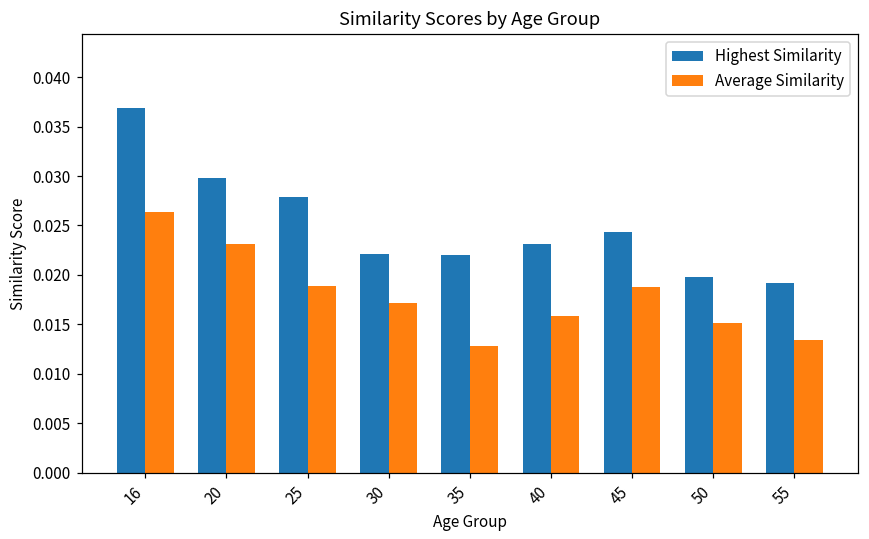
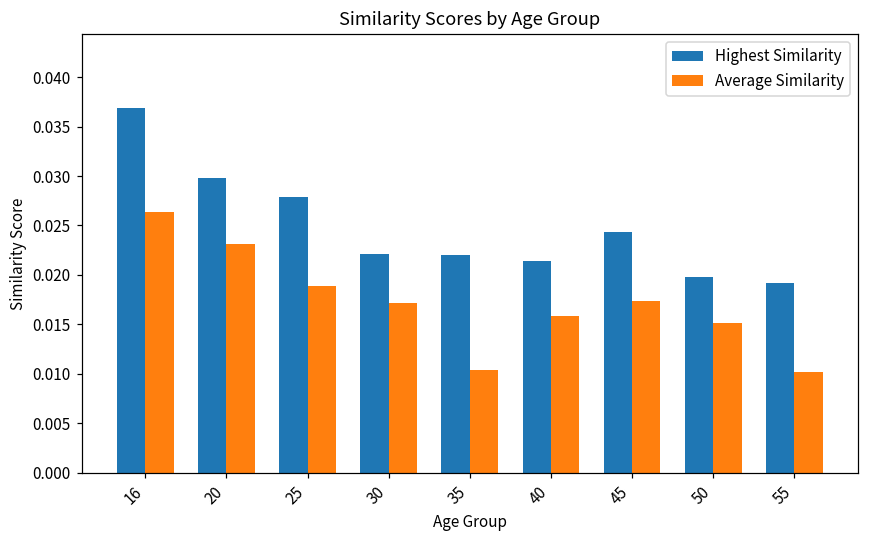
  {
    "Highest Similarity": {
      "16": 0.037,
      "20": 0.030,
      "25": 0.028,
      "30": 0.022,
      "35": 0.022,
-     "40": 0.023,
+     "40": 0.021,
      "45": 0.024,
      "50": 0.020,
      "55": 0.019
    },
    "Average Similarity": {
      "16": 0.026,
      "20": 0.023,
      "25": 0.019,
      "30": 0.017,
-     "35": 0.013,
+     "35": 0.010,
      "40": 0.016,
-     "45": 0.019,
+     "45": 0.017,
      "50": 0.015,
-     "55": 0.013
+     "55": 0.010
    }
  }
